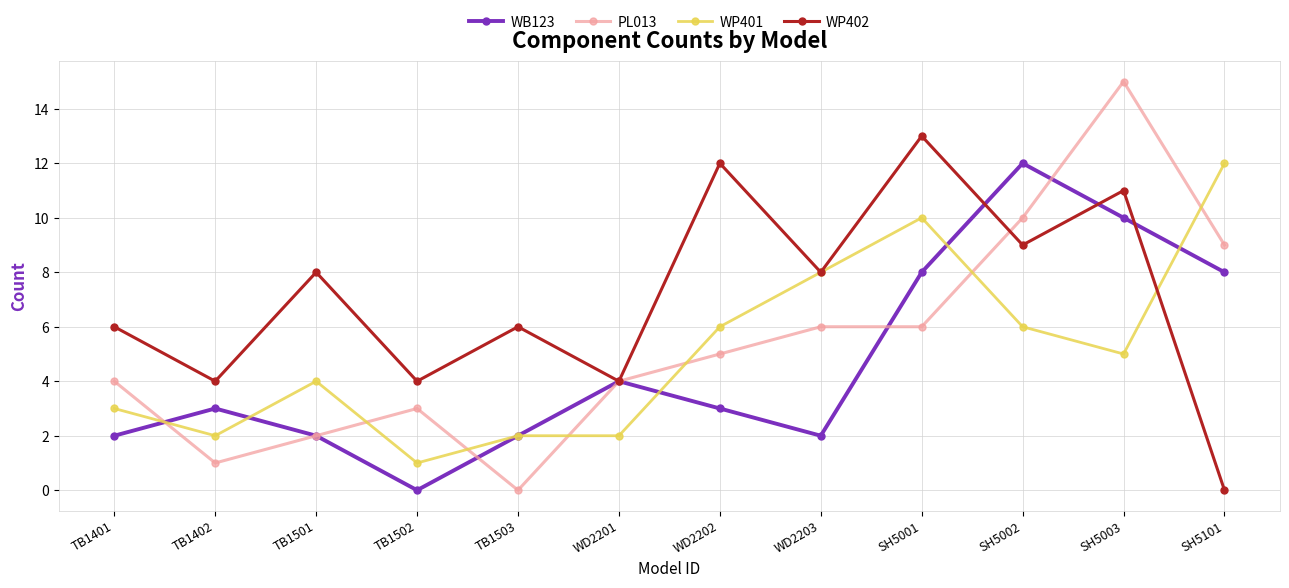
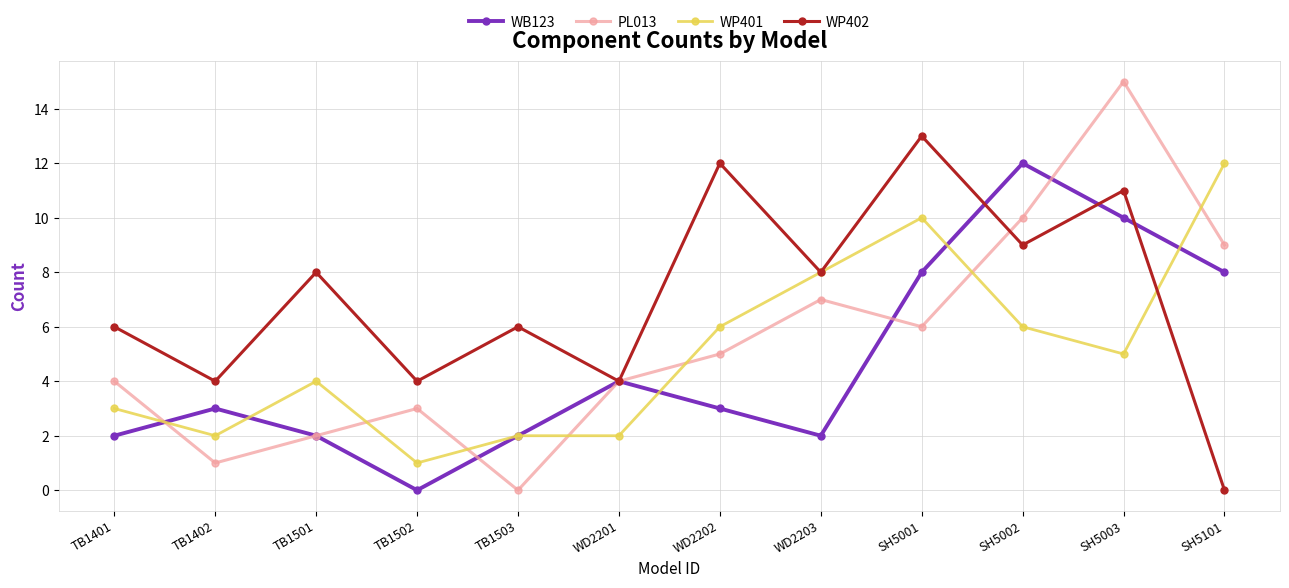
  {
    "WB123": {
      "TB1401": 2,
      "TB1402": 3,
      "TB1502": 0,
      "WD2202": 3,
      "WD2203": 2,
      "SH5001": 8,
      "SH5002": 12,
      "SH5003": 10,
      "SH5101": 8
    },
    "PL013": {
      "TB1401": 4,
      "TB1402": 1,
      "TB1502": 3,
      "TB1503": 0,
      "WD2202": 5,
-     "WD2203": 6,
+     "WD2203": 7,
      "SH5001": 6,
      "SH5002": 10,
      "SH5003": 15,
      "SH5101": 9
    },
    "WP401": {
      "TB1401": 3,
      "TB1402": 2,
      "TB1501": 4,
      "TB1502": 1,
      "WD2201": 2,
      "WD2202": 6,
      "SH5001": 10,
      "SH5002": 6,
      "SH5003": 5,
      "SH5101": 12
    },
    "WP402": {
      "TB1401": 6,
      "TB1402": 4,
      "TB1501": 8,
      "TB1502": 4,
      "TB1503": 6,
      "WD2202": 12,
      "SH5001": 13,
      "SH5002": 9,
      "SH5003": 11,
      "SH5101": 0
    }
  }
